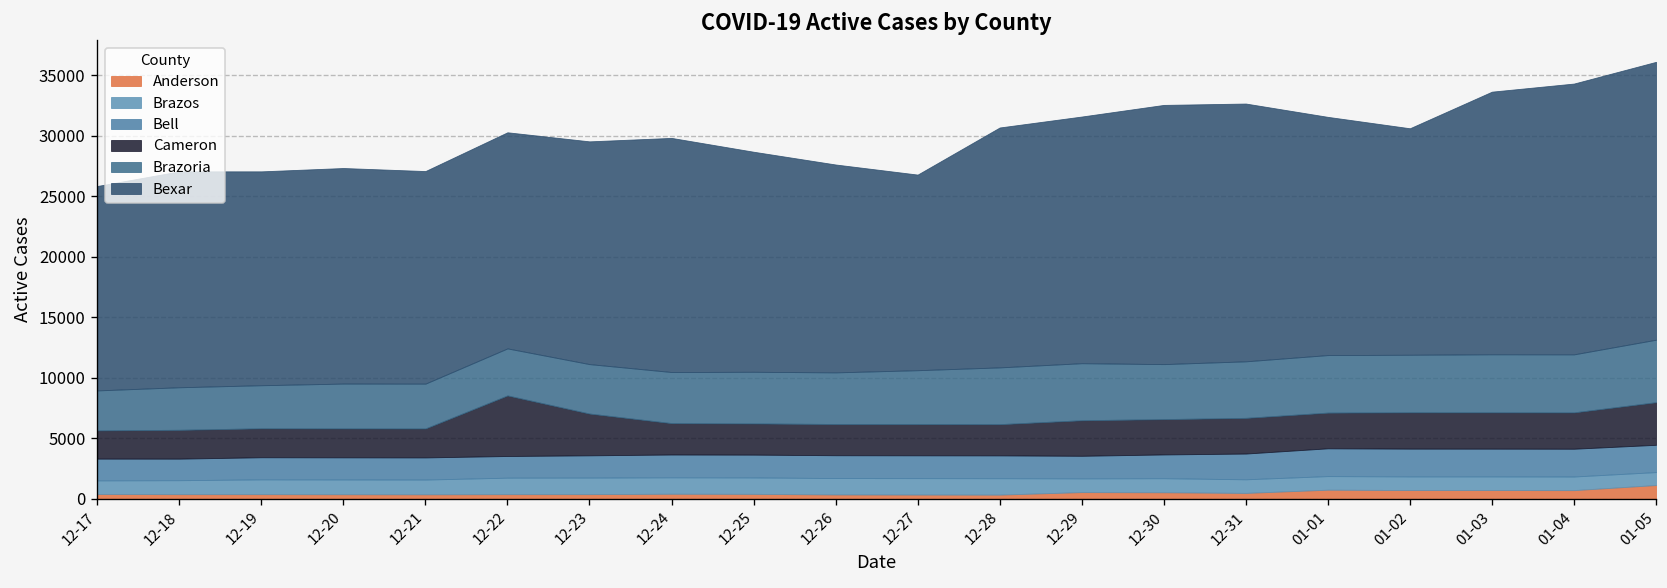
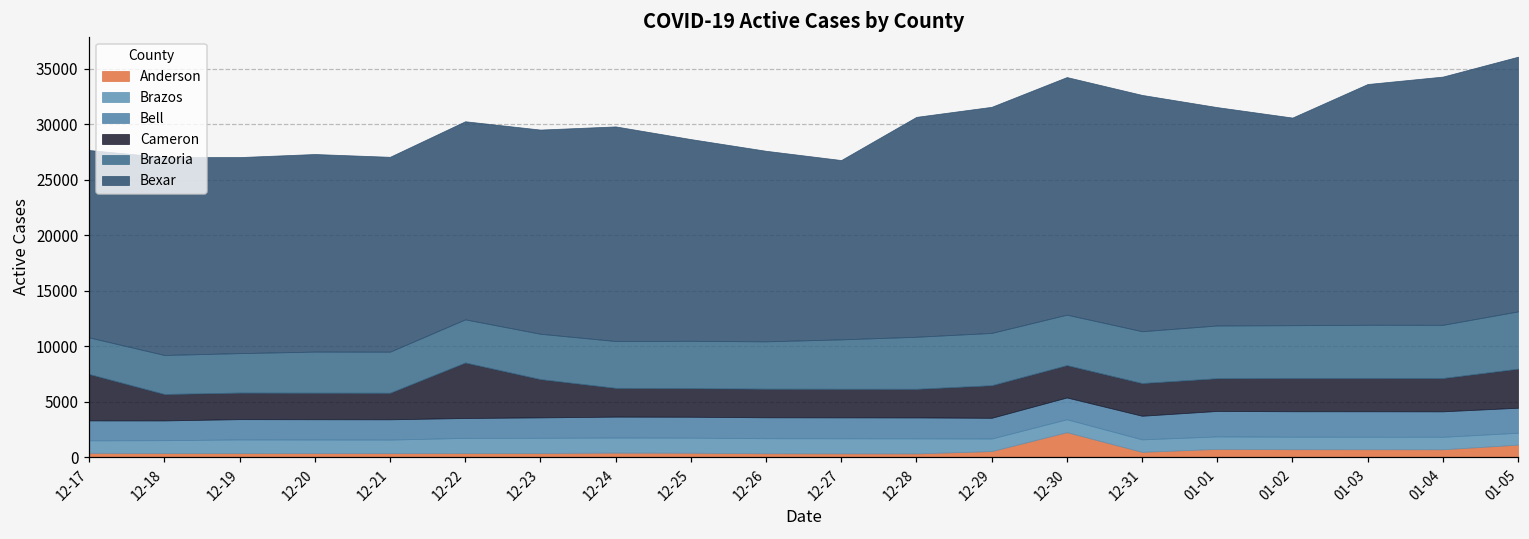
  {
    "Anderson": {
      "12-17": 400,
      "12-18": 400,
      "12-19": 400,
      "12-20": 400,
      "12-21": 400,
      "12-22": 400,
      "12-23": 400,
      "12-24": 400,
      "12-25": 400,
      "12-26": 400,
      "12-27": 300,
      "12-28": 300,
      "12-29": 600,
-     "12-30": 500,
+     "12-30": 2300,
      "12-31": 500,
      "01-01": 700,
      "01-02": 700,
      "01-03": 700,
      "01-04": 700,
      "01-05": 1100
    },
    "Cameron": {
-     "12-17": 2300,
+     "12-17": 4200,
      "12-18": 2400,
      "12-19": 2400,
      "12-20": 2400,
      "12-21": 2400,
      "12-22": 5000,
      "12-23": 3500,
      "12-24": 2600,
      "12-25": 2600,
      "12-26": 2600,
      "12-27": 2600,
      "12-28": 2600,
      "12-29": 2900,
      "12-30": 2900,
      "12-31": 3000,
      "01-01": 3000,
      "01-02": 3000,
      "01-03": 3000,
      "01-04": 3000,
      "01-05": 3500
    }
  }
